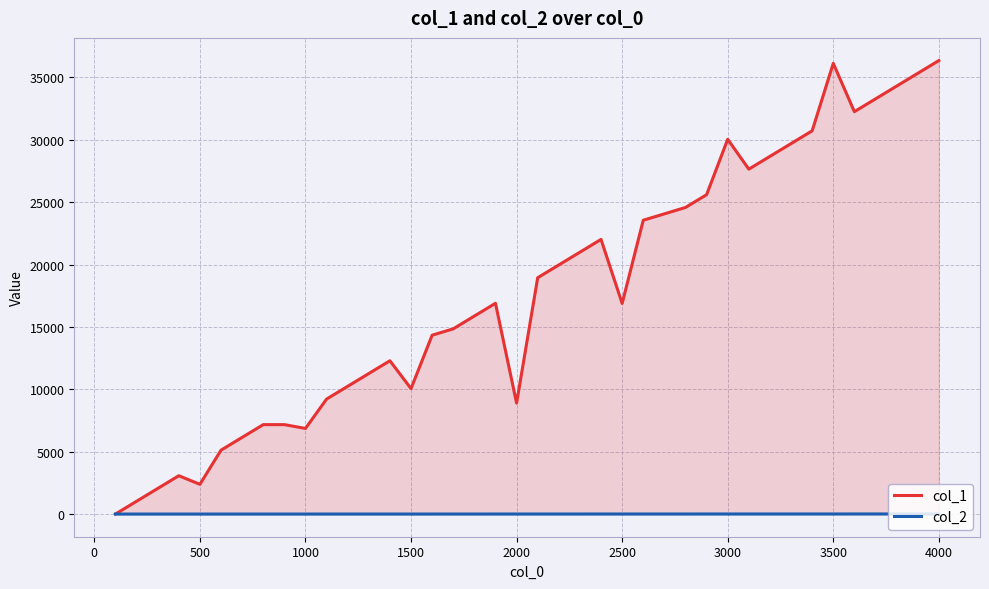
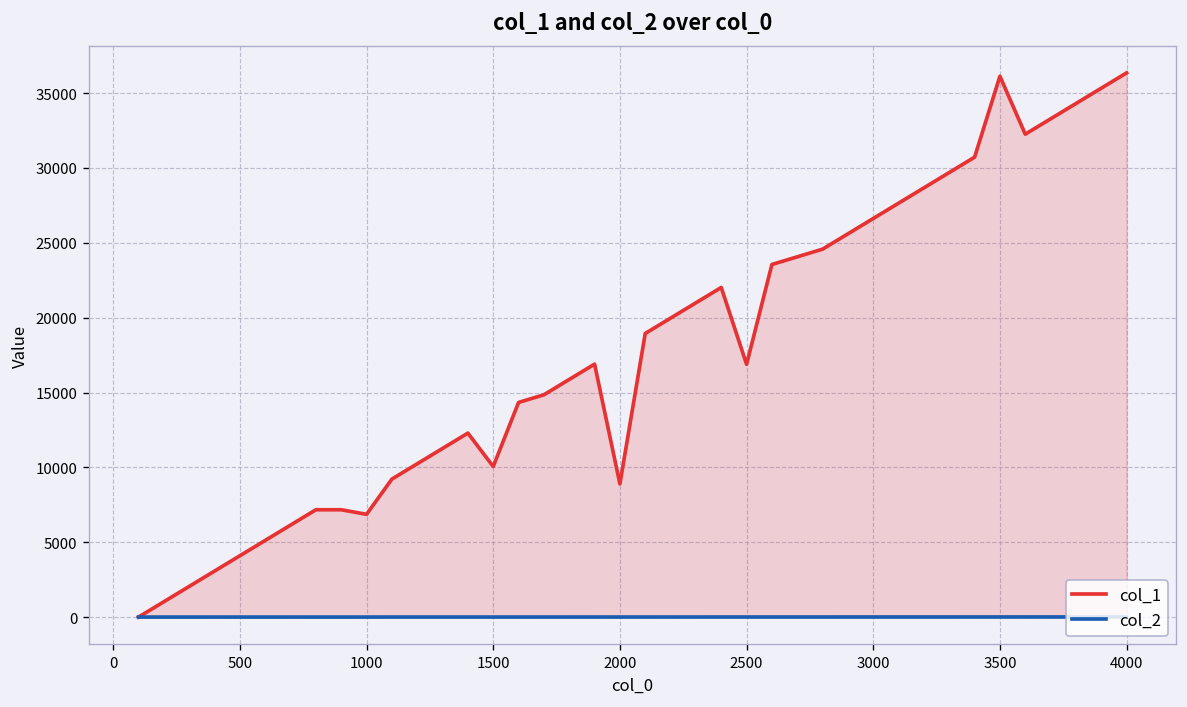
  {
    "col_1": {
-     "500": 2400,
+     "500": 4100,
      "1000": 6900,
      "1500": 10100,
      "2000": 8900,
      "2500": 16900,
-     "3000": 30000,
+     "3000": 26600,
      "3500": 36100,
      "4000": 36400
    },
    "col_2": {
      "500": 0,
      "1000": 0,
      "1500": 0,
      "2000": 0,
      "2500": 0,
      "3000": 0,
      "3500": 0
    }
  }
